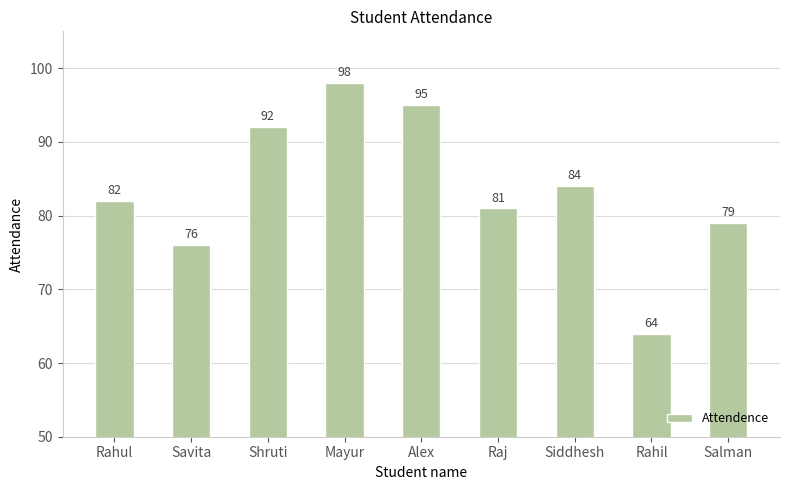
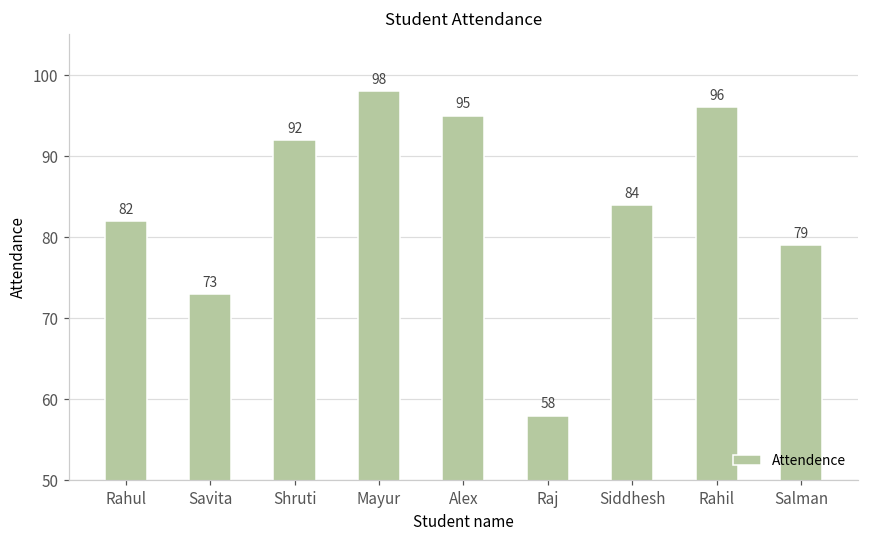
  {
    "Rahul": 82,
-   "Savita": 76,
+   "Savita": 73,
    "Shruti": 92,
    "Mayur": 98,
    "Alex": 95,
-   "Raj": 81,
+   "Raj": 58,
    "Siddhesh": 84,
-   "Rahil": 64,
+   "Rahil": 96,
    "Salman": 79
  }
